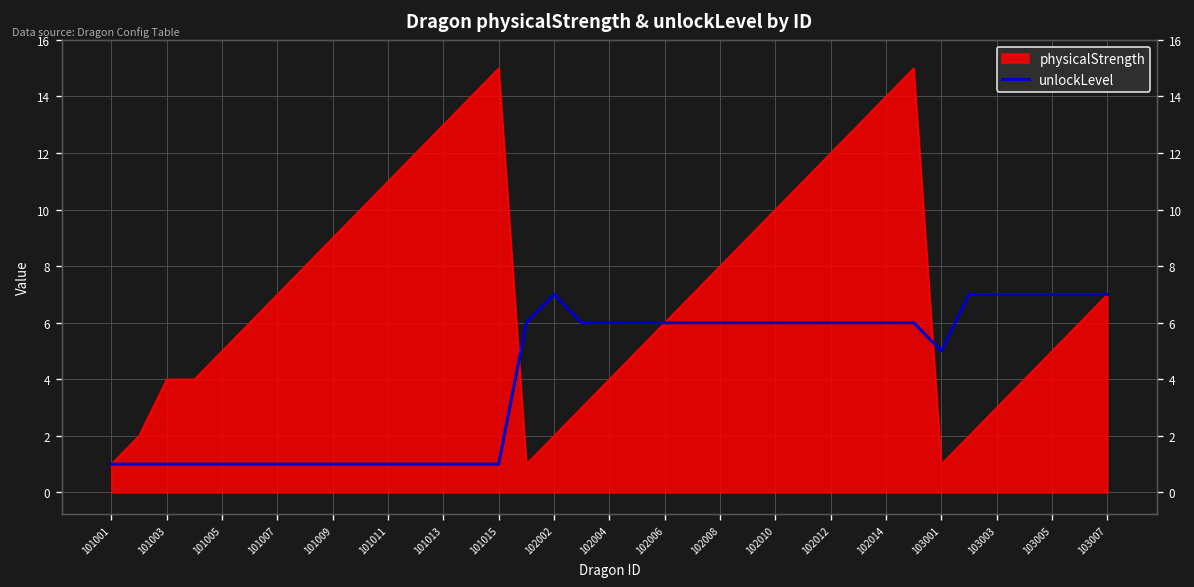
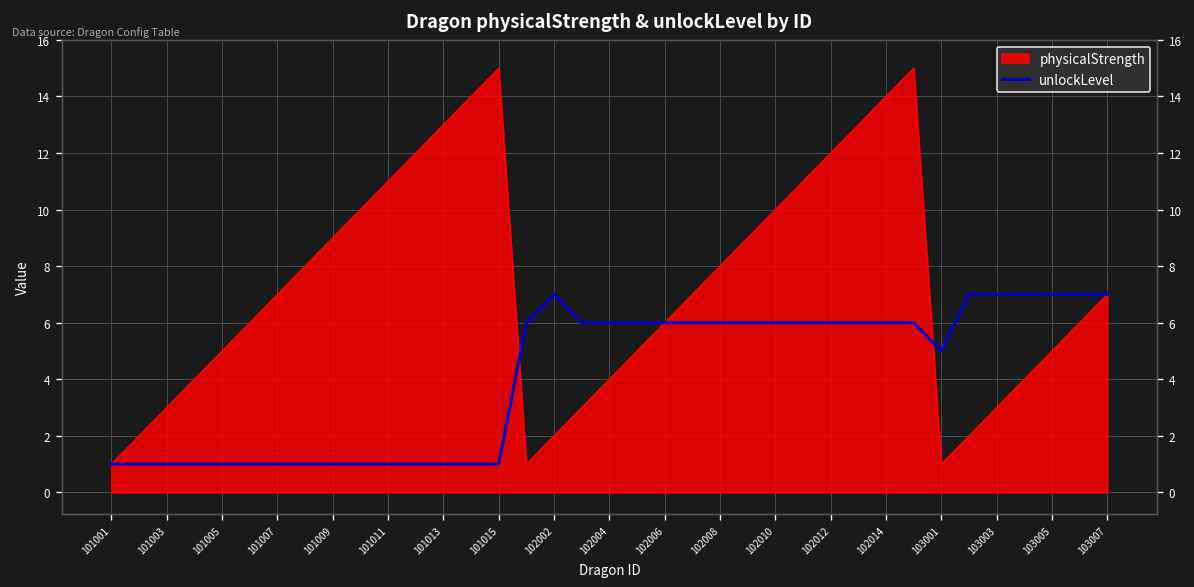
  {
    "physicalStrength": {
-     "101003": 4,
+     "101003": 3,
      "101005": 5,
      "101007": 7,
      "101009": 9,
      "101011": 11,
      "101013": 13,
      "101015": 15,
      "102002": 2,
      "102004": 4,
      "102008": 8,
      "102010": 10,
      "102012": 12,
      "102014": 14,
      "103001": 1,
      "103003": 3,
      "103005": 5
    },
    "unlockLevel": {
      "101003": 1,
      "101005": 1,
      "101007": 1,
      "101009": 1,
      "101011": 1,
      "101013": 1,
      "101015": 1,
      "102002": 7,
      "102004": 6,
      "102008": 6,
      "102010": 6,
      "102012": 6,
      "102014": 6,
      "103001": 5,
      "103003": 7,
      "103005": 7
    }
  }
